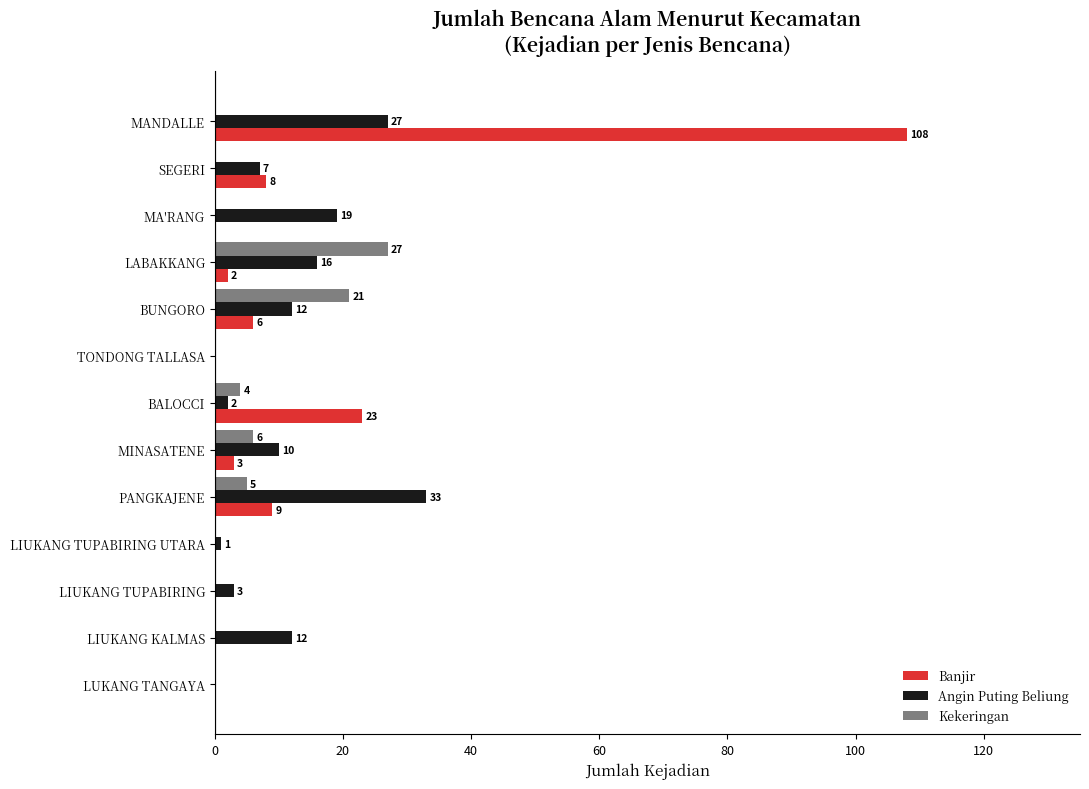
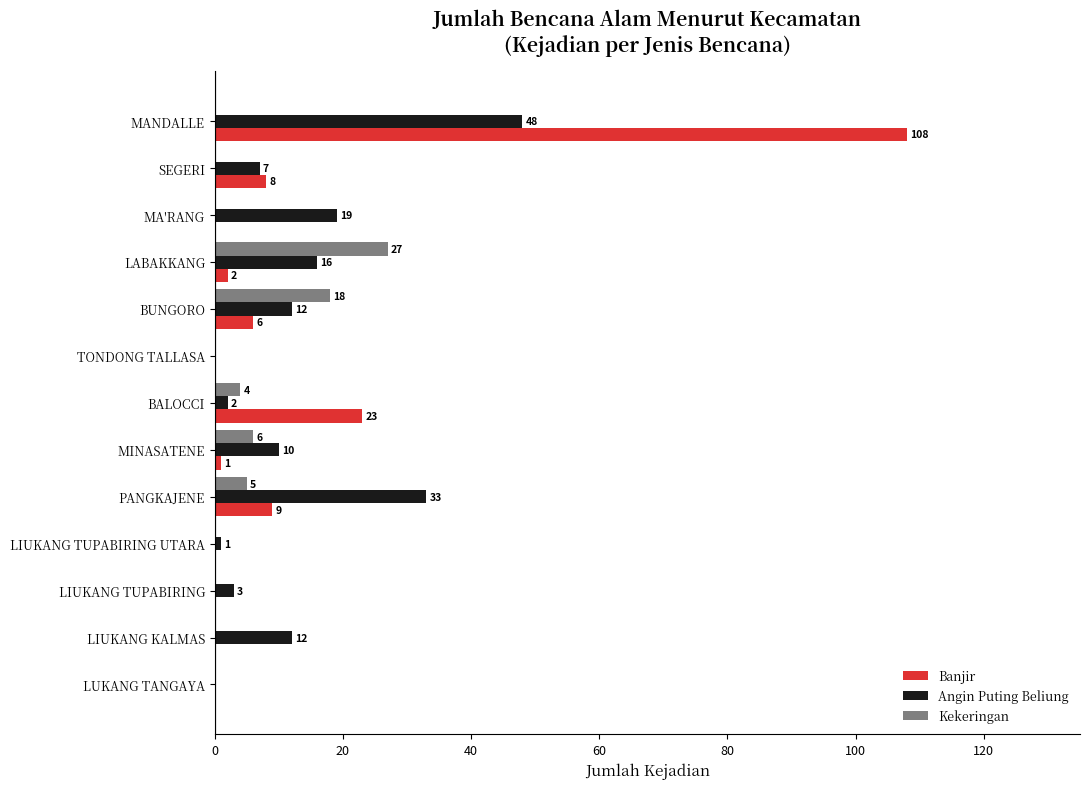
  {
    "Banjir": {
      "MANDALLE": 108,
      "SEGERI": 8,
      "LABAKKANG": 2,
      "BUNGORO": 6,
      "BALOCCI": 23,
-     "MINASATENE": 3,
+     "MINASATENE": 1,
      "PANGKAJENE": 9
    },
    "Angin Puting Beliung": {
-     "MANDALLE": 27,
+     "MANDALLE": 48,
      "SEGERI": 7,
      "MA'RANG": 19,
      "LABAKKANG": 16,
      "BUNGORO": 12,
      "BALOCCI": 2,
      "MINASATENE": 10,
      "PANGKAJENE": 33,
      "LIUKANG TUPABIRING UTARA": 1,
      "LIUKANG TUPABIRING": 3,
      "LIUKANG KALMAS": 12
    },
    "Kekeringan": {
      "LABAKKANG": 27,
-     "BUNGORO": 21,
+     "BUNGORO": 18,
      "BALOCCI": 4,
      "MINASATENE": 6,
      "PANGKAJENE": 5
    }
  }
